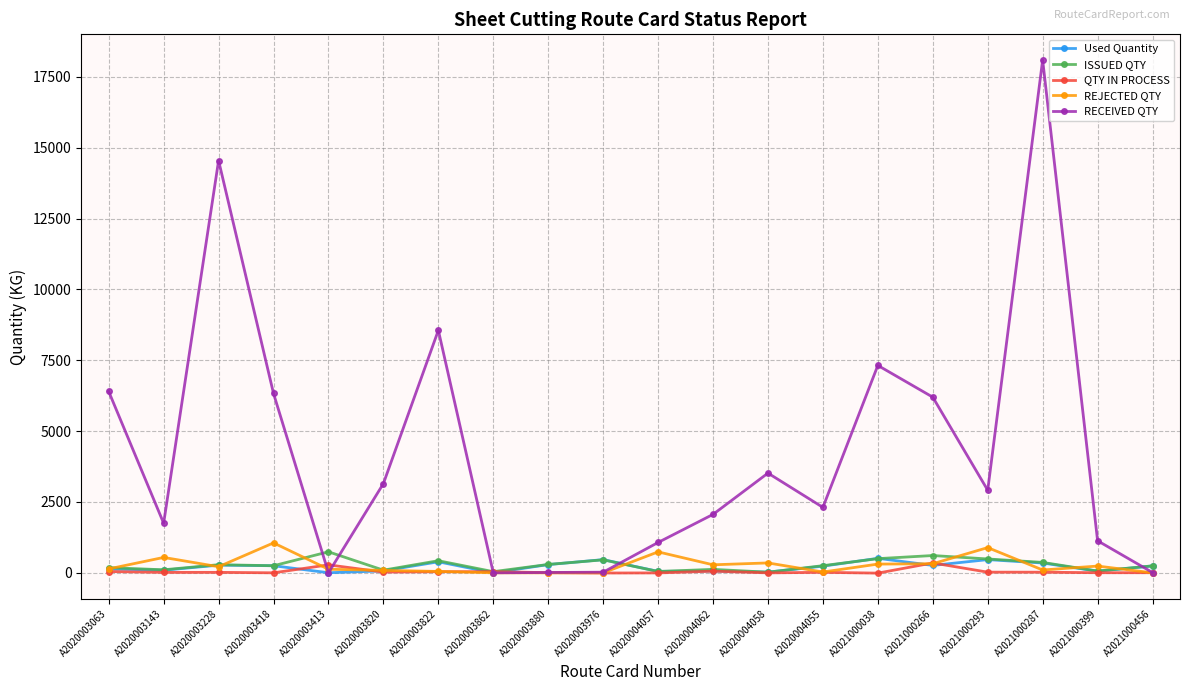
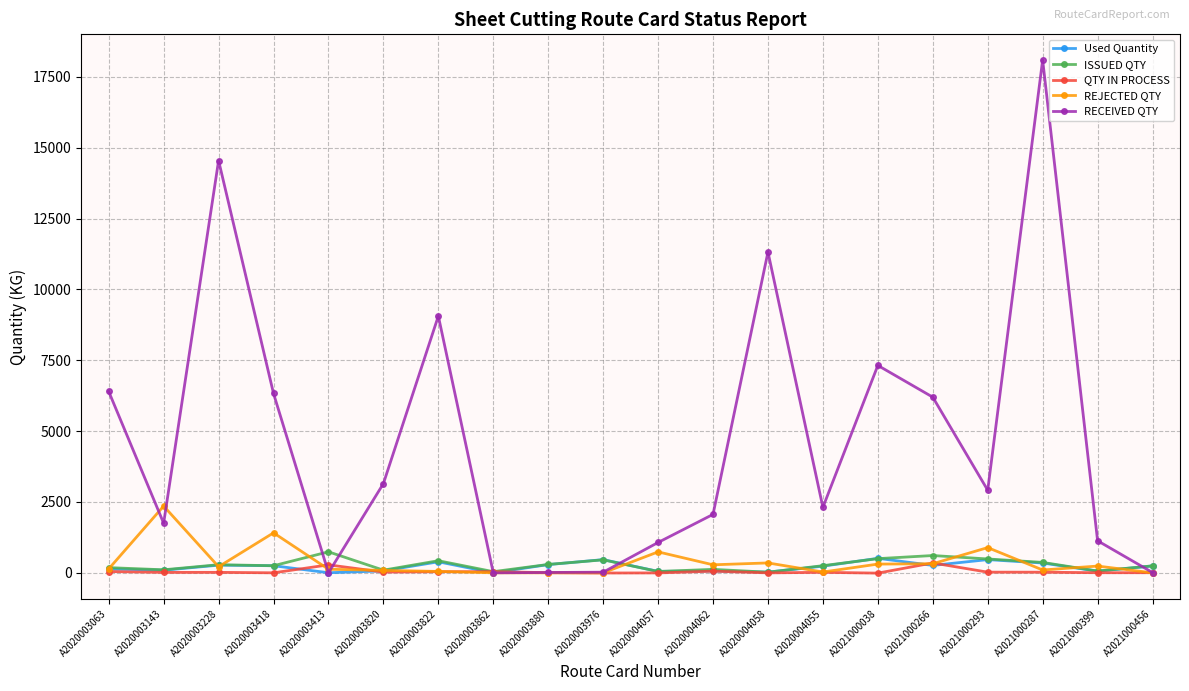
  {
    "ISSUED QTY": {
      "A2020003413": 700,
      "A2021000266": 600
    },
    "QTY IN PROCESS": {
      "A2020003063": 0,
      "A2020003228": 0,
      "A2020003418": 0,
      "A2020003413": 300,
      "A2021000038": 0,
      "A2021000293": 0
    },
    "REJECTED QTY": {
-     "A2020003143": 500,
-     "A2020003418": 1100,
+     "A2020003143": 2400,
+     "A2020003418": 1400,
      "A2020003413": 100,
      "A2020004057": 700,
      "A2020004062": 300,
      "A2020004058": 300,
      "A2021000038": 300,
      "A2021000293": 900,
      "A2021000399": 200
    },
    "RECEIVED QTY": {
      "A2020003063": 6400,
      "A2020003143": 1800,
      "A2020003228": 14600,
      "A2020003418": 6300,
      "A2020003820": 3200,
-     "A2020003822": 8600,
+     "A2020003822": 9100,
      "A2020004057": 1100,
      "A2020004062": 2100,
-     "A2020004058": 3500,
+     "A2020004058": 11300,
      "A2020004055": 2300,
      "A2021000038": 7300,
      "A2021000266": 6200,
      "A2021000293": 2900,
      "A2021000287": 18100,
      "A2021000399": 1100
    }
  }
